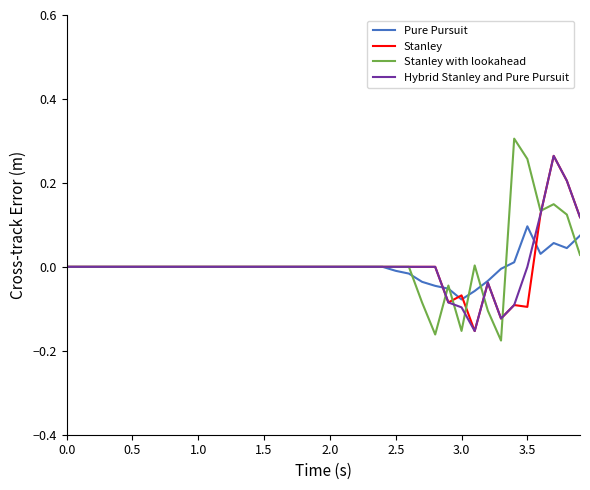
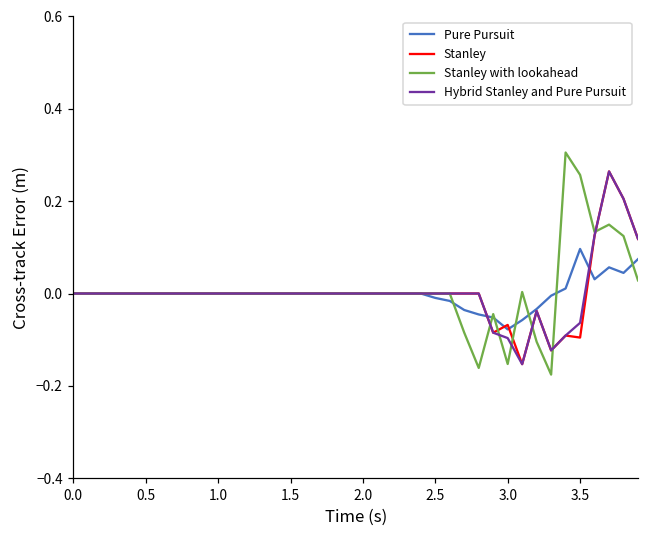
  {
    "Pure Pursuit": {
      "2.5": -0.01,
      "3.0": -0.08,
      "3.5": 0.10
    },
    "Stanley": {
      "3.0": -0.07,
      "3.5": -0.10
    },
    "Stanley with lookahead": {
      "3.0": -0.15,
      "3.5": 0.26
    },
    "Hybrid Stanley and Pure Pursuit": {
      "3.0": -0.10,
-     "3.5": 0.00
+     "3.5": -0.06
    }
  }
